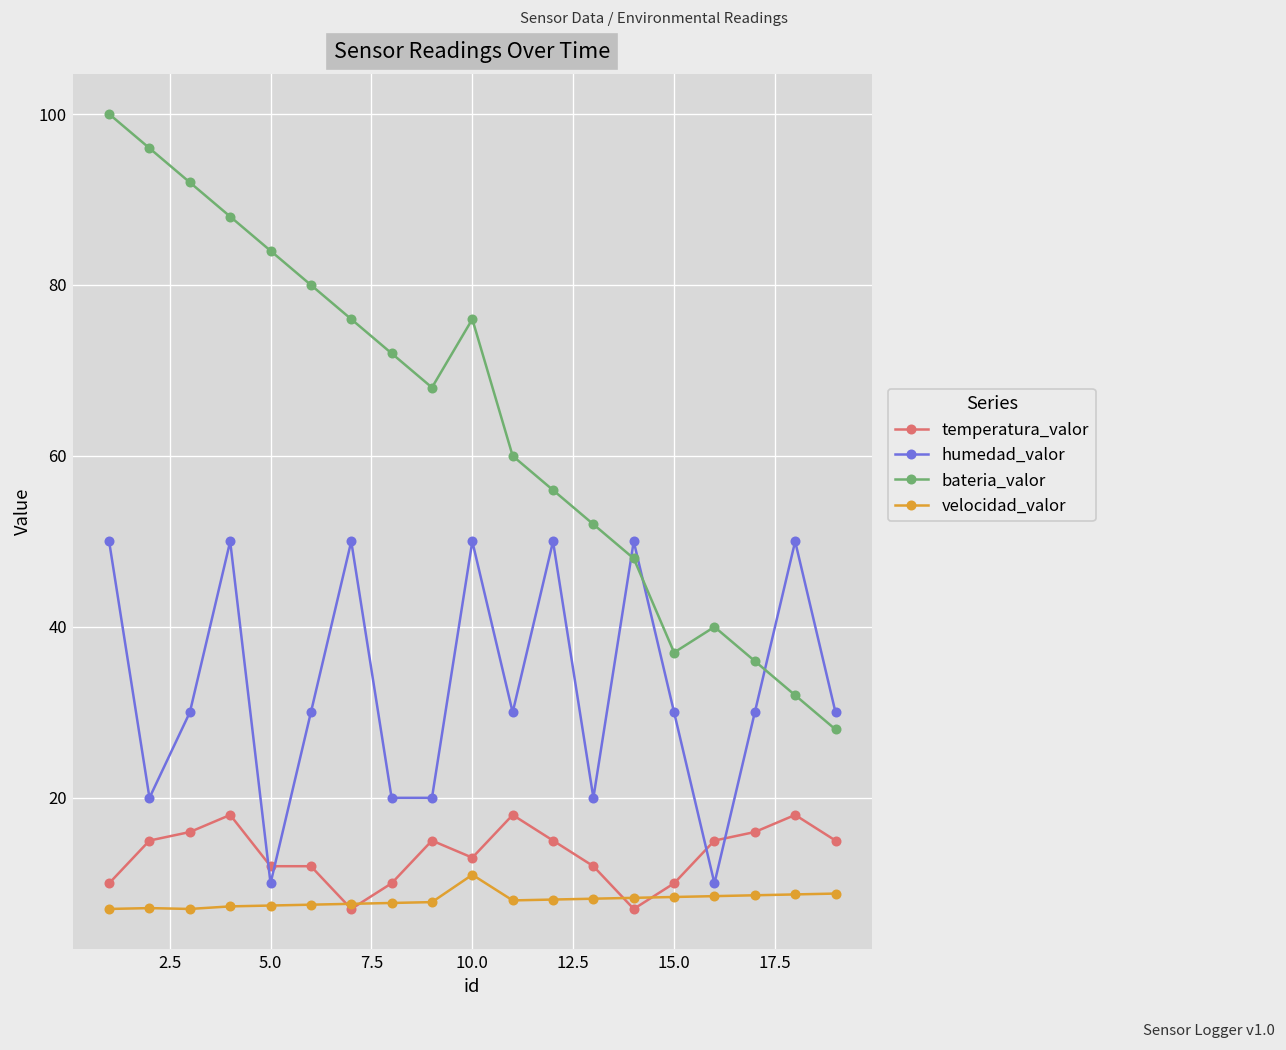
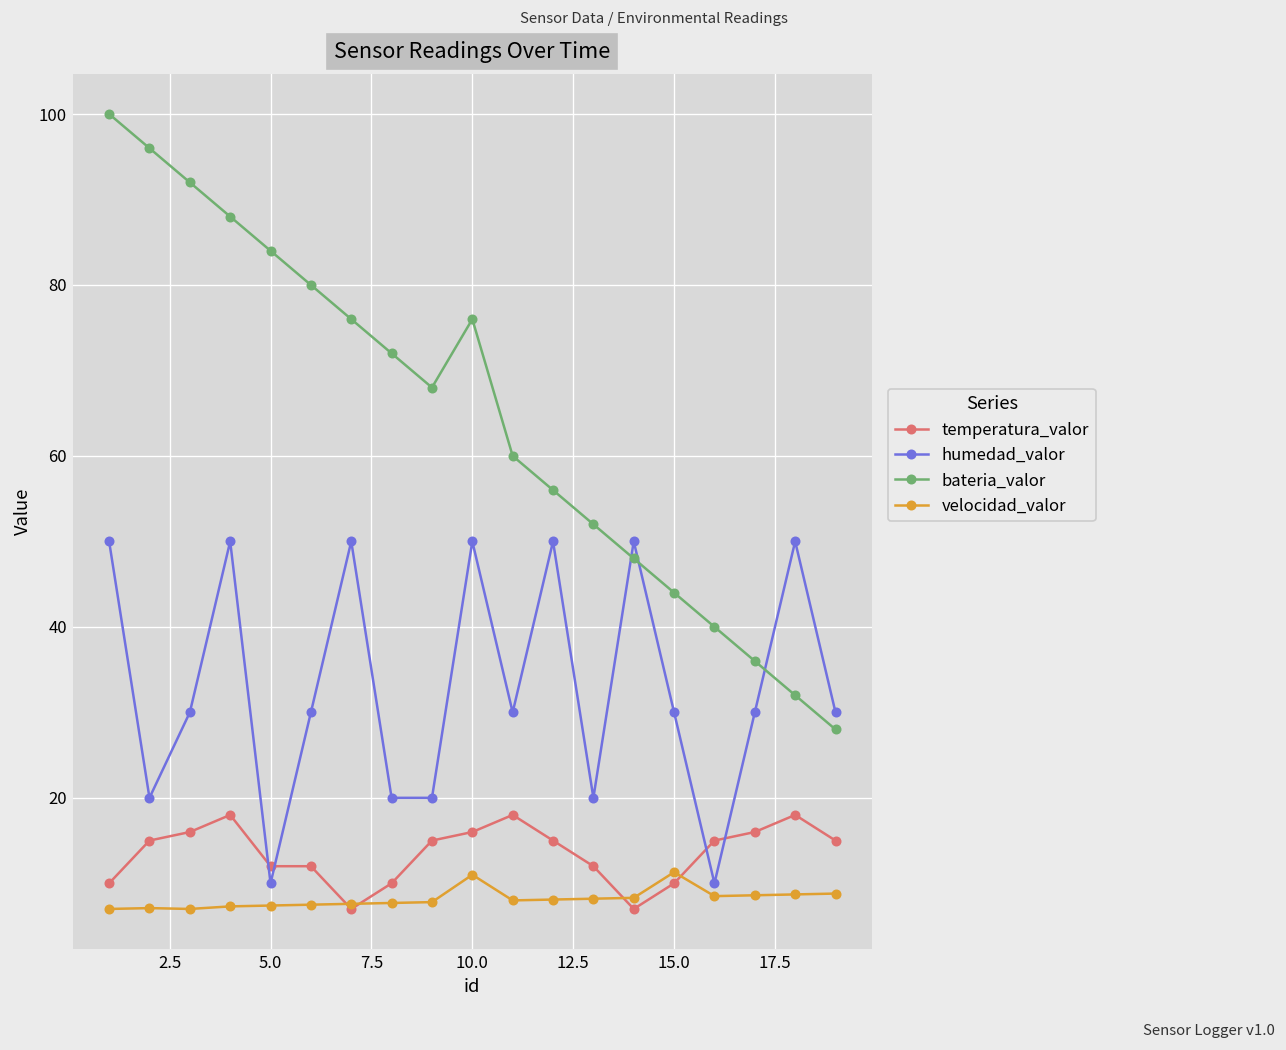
  {
    "temperatura_valor": {
      "5.0": 12,
-     "10.0": 13,
+     "10.0": 16,
      "15.0": 10
    },
    "humedad_valor": {
      "5.0": 10,
      "10.0": 50,
      "15.0": 30
    },
    "bateria_valor": {
      "5.0": 84,
      "10.0": 76,
-     "15.0": 37
+     "15.0": 44
    },
    "velocidad_valor": {
      "5.0": 7,
      "10.0": 11,
-     "15.0": 8
+     "15.0": 11
    }
  }
